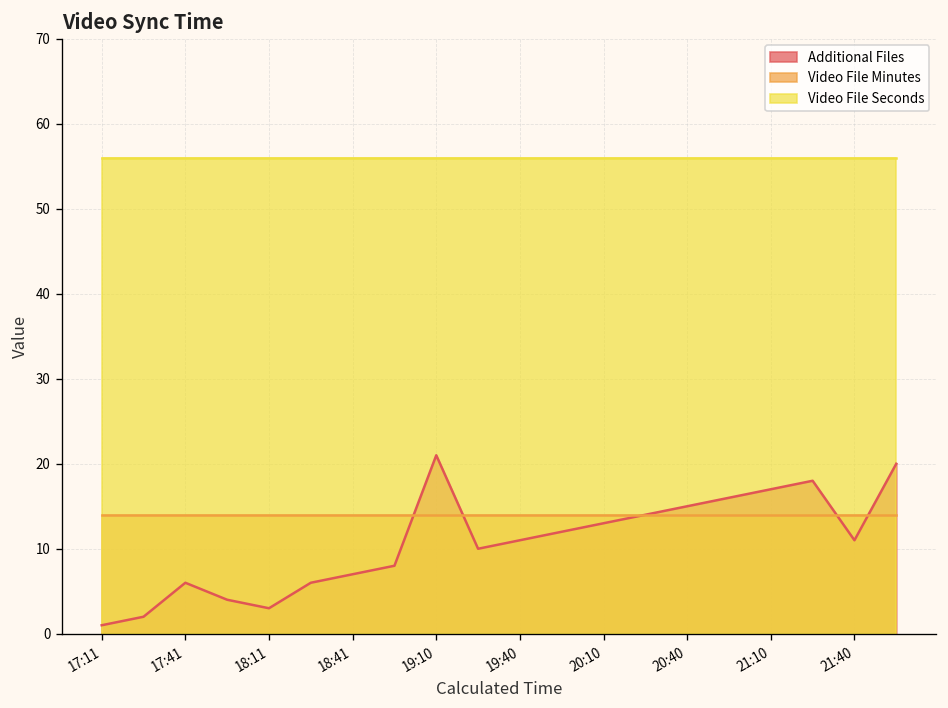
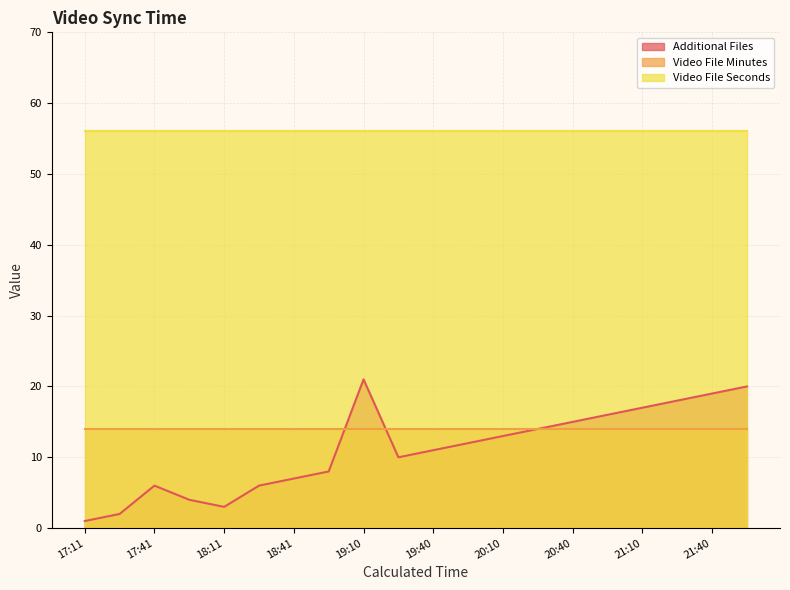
  {
    "Additional Files": {
      "17:11": 1,
      "17:41": 6,
      "18:11": 3,
      "18:41": 7,
      "19:10": 21,
      "19:40": 11,
      "20:10": 13,
      "20:40": 15,
      "21:10": 17,
-     "21:40": 11
+     "21:40": 19
    },
    "Video File Minutes": {
      "17:11": 14,
      "17:41": 14,
      "18:11": 14,
      "18:41": 14,
      "19:10": 14,
      "19:40": 14,
      "20:10": 14,
      "20:40": 14,
      "21:10": 14,
      "21:40": 14
    },
    "Video File Seconds": {
      "17:11": 56,
      "17:41": 56,
      "18:11": 56,
      "18:41": 56,
      "19:10": 56,
      "19:40": 56,
      "20:10": 56,
      "20:40": 56,
      "21:10": 56,
      "21:40": 56
    }
  }
